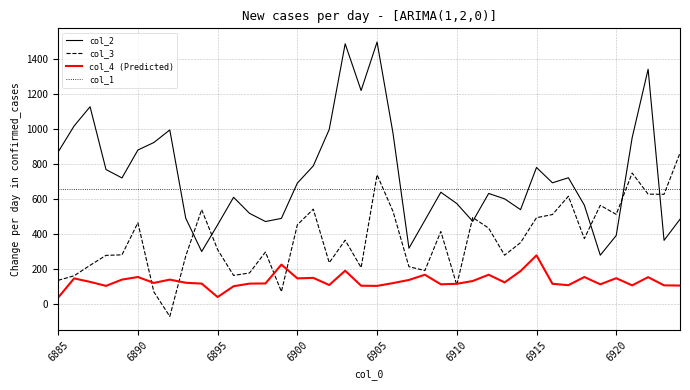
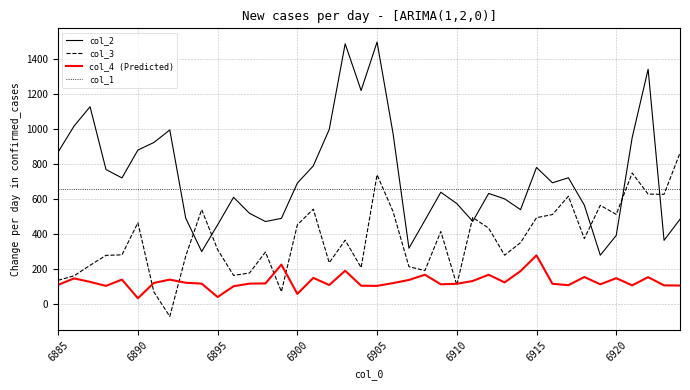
  {
    "col_4 (Predicted)": {
-     "6885": 40,
-     "6890": 150,
+     "6885": 110,
+     "6890": 30,
      "6895": 40,
-     "6900": 150,
+     "6900": 60,
      "6905": 100,
      "6915": 280,
      "6920": 150
    }
  }
